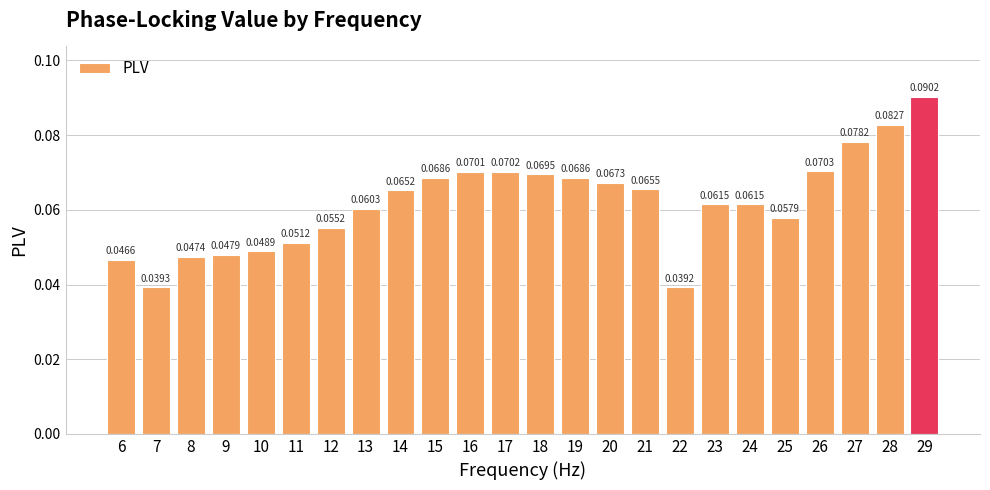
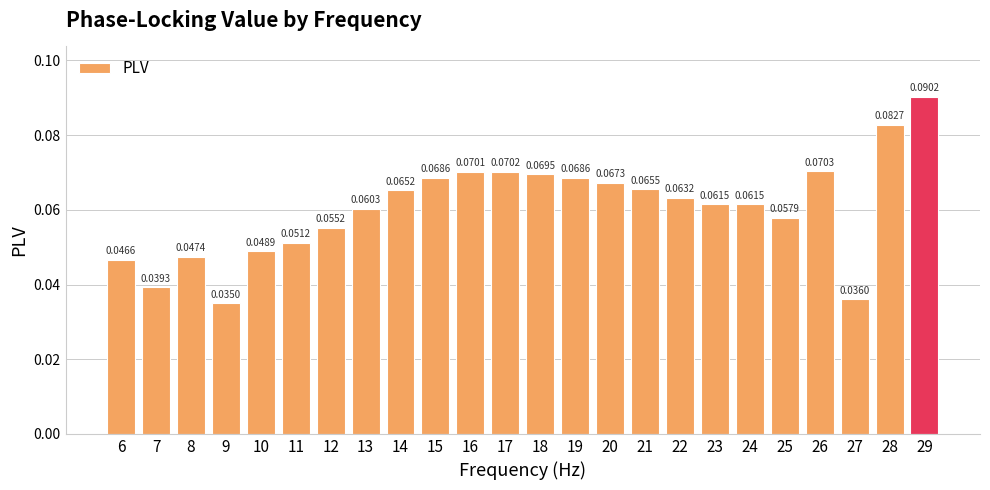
  {
    "6": 0.0466,
    "7": 0.0393,
    "8": 0.0474,
-   "9": 0.0479,
+   "9": 0.0350,
    "10": 0.0489,
    "11": 0.0512,
    "12": 0.0552,
    "13": 0.0603,
    "14": 0.0652,
    "15": 0.0686,
    "16": 0.0701,
    "17": 0.0702,
    "18": 0.0695,
    "19": 0.0686,
    "20": 0.0673,
    "21": 0.0655,
-   "22": 0.0392,
+   "22": 0.0632,
    "23": 0.0615,
    "24": 0.0615,
    "25": 0.0579,
    "26": 0.0703,
-   "27": 0.0782,
+   "27": 0.0360,
    "28": 0.0827,
    "29": 0.0902
  }
